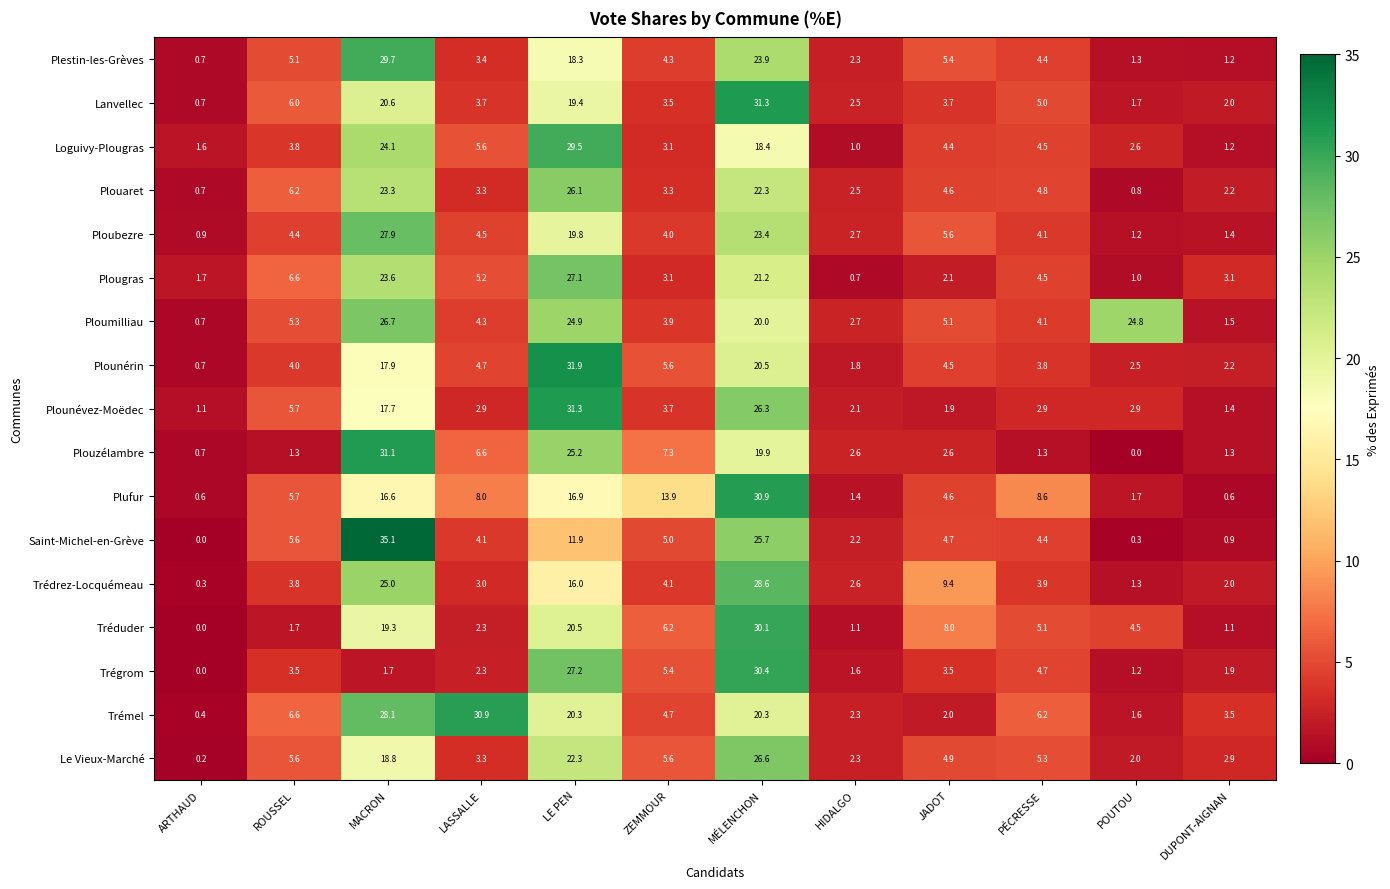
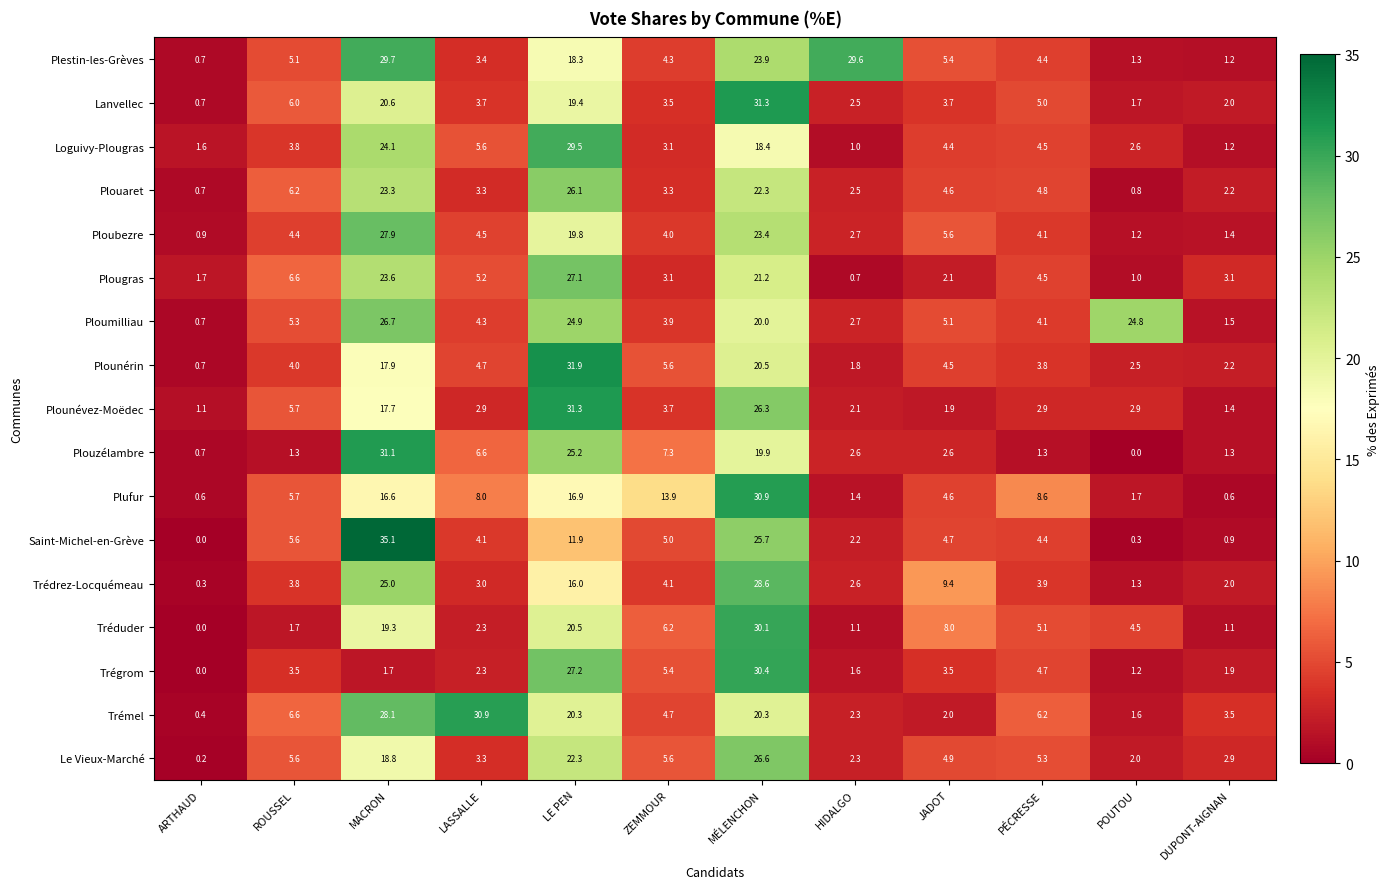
  {
    "Plestin-les-Grèves": {
      "ARTHAUD": 0.7,
      "ROUSSEL": 5.1,
      "MACRON": 29.7,
      "LASSALLE": 3.4,
      "LE PEN": 18.3,
      "ZEMMOUR": 4.3,
      "MÉLENCHON": 23.9,
-     "HIDALGO": 2.3,
+     "HIDALGO": 29.6,
      "JADOT": 5.4,
      "PÉCRESSE": 4.4,
      "POUTOU": 1.3,
      "DUPONT-AIGNAN": 1.2
    }
  }
